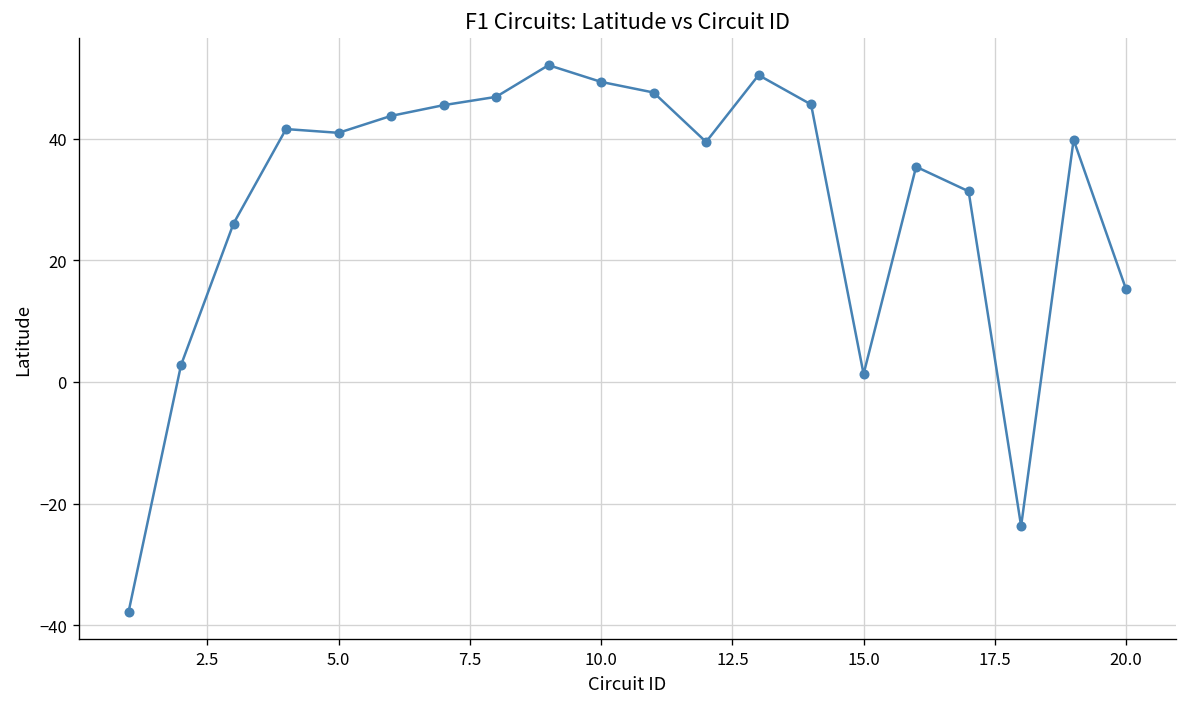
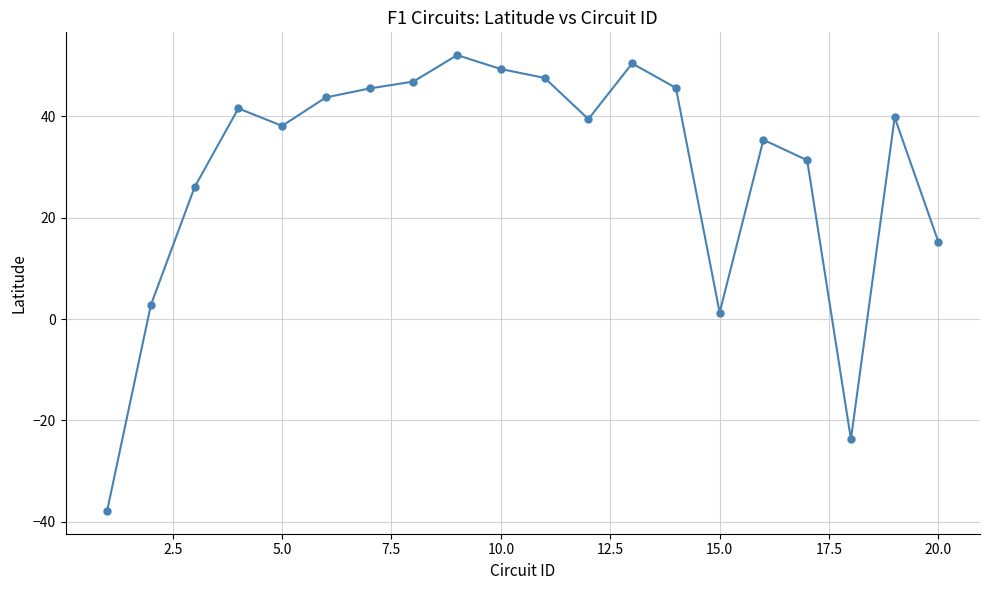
  {
-   "5.0": 41,
+   "5.0": 38,
    "10.0": 49,
    "15.0": 1,
    "20.0": 15
  }
